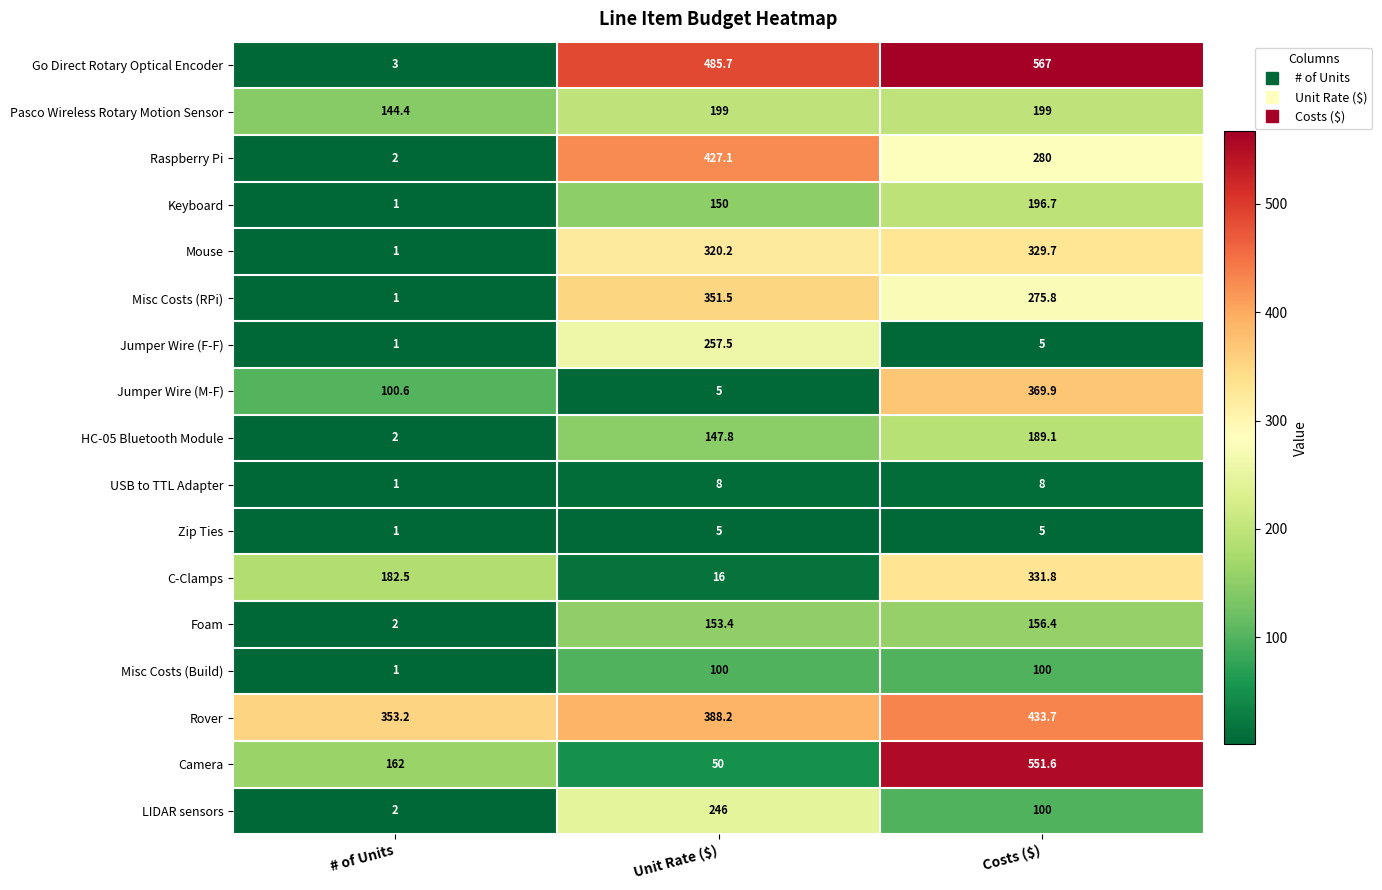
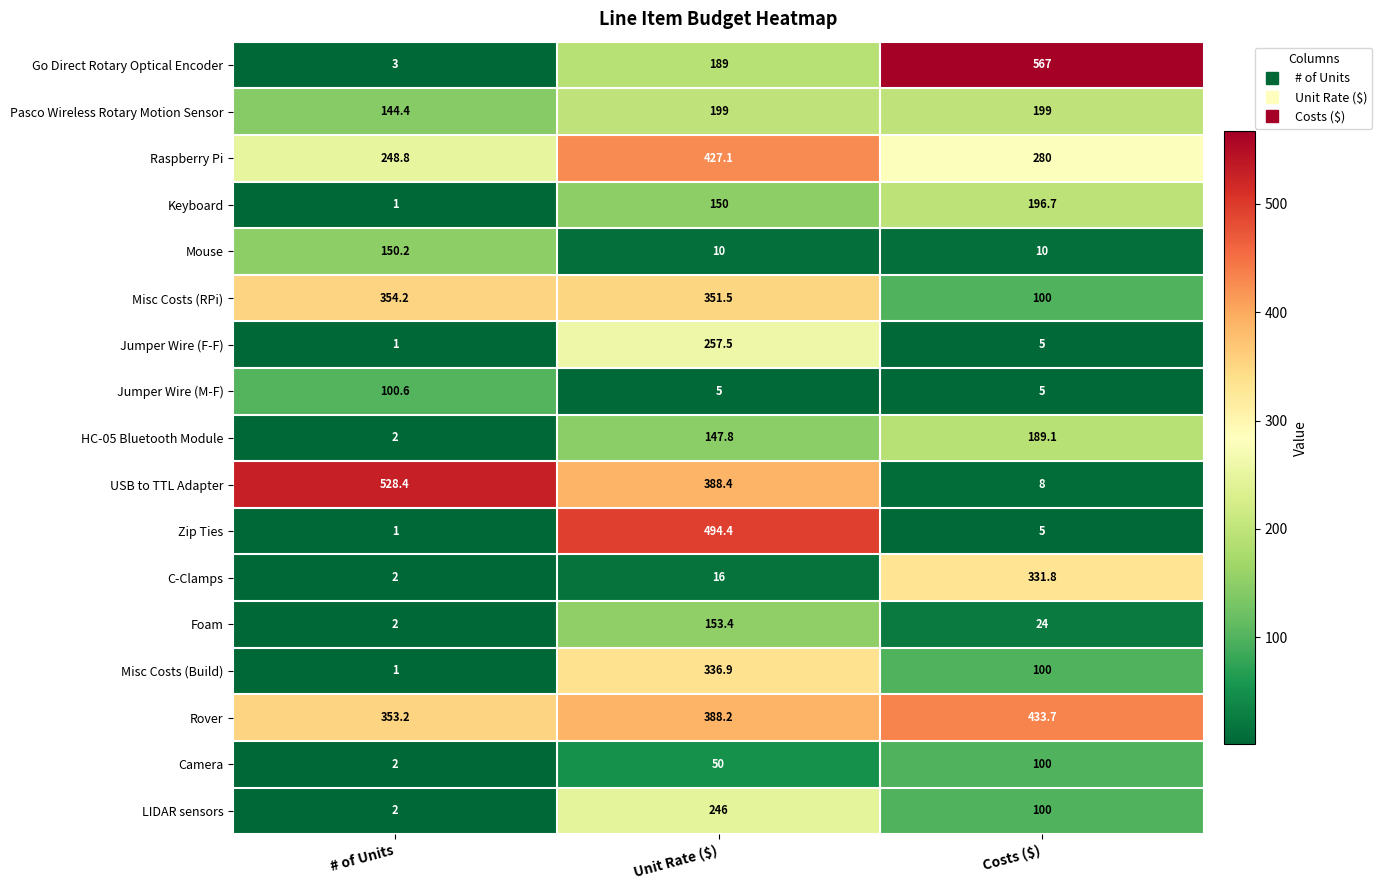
  {
    "Go Direct Rotary Optical Encoder": {
      "# of Units": 3,
-     "Unit Rate ($)": 485.7,
+     "Unit Rate ($)": 189,
      "Costs ($)": 567
    },
    "Pasco Wireless Rotary Motion Sensor": {
      "# of Units": 144.4,
      "Unit Rate ($)": 199,
      "Costs ($)": 199
    },
    "Raspberry Pi": {
-     "# of Units": 2,
+     "# of Units": 248.8,
      "Unit Rate ($)": 427.1,
      "Costs ($)": 280
    },
    "Keyboard": {
      "# of Units": 1,
      "Unit Rate ($)": 150,
      "Costs ($)": 196.7
    },
    "Mouse": {
-     "# of Units": 1,
-     "Unit Rate ($)": 320.2,
-     "Costs ($)": 329.7
+     "# of Units": 150.2,
+     "Unit Rate ($)": 10,
+     "Costs ($)": 10
    },
    "Misc Costs (RPi)": {
-     "# of Units": 1,
+     "# of Units": 354.2,
      "Unit Rate ($)": 351.5,
-     "Costs ($)": 275.8
+     "Costs ($)": 100
    },
    "Jumper Wire (F-F)": {
      "# of Units": 1,
      "Unit Rate ($)": 257.5,
      "Costs ($)": 5
    },
    "Jumper Wire (M-F)": {
      "# of Units": 100.6,
      "Unit Rate ($)": 5,
-     "Costs ($)": 369.9
+     "Costs ($)": 5
    },
    "HC-05 Bluetooth Module": {
      "# of Units": 2,
      "Unit Rate ($)": 147.8,
      "Costs ($)": 189.1
    },
    "USB to TTL Adapter": {
-     "# of Units": 1,
-     "Unit Rate ($)": 8,
+     "# of Units": 528.4,
+     "Unit Rate ($)": 388.4,
      "Costs ($)": 8
    },
    "Zip Ties": {
      "# of Units": 1,
-     "Unit Rate ($)": 5,
+     "Unit Rate ($)": 494.4,
      "Costs ($)": 5
    },
    "C-Clamps": {
-     "# of Units": 182.5,
+     "# of Units": 2,
      "Unit Rate ($)": 16,
      "Costs ($)": 331.8
    },
    "Foam": {
      "# of Units": 2,
      "Unit Rate ($)": 153.4,
-     "Costs ($)": 156.4
+     "Costs ($)": 24
    },
    "Misc Costs (Build)": {
      "# of Units": 1,
-     "Unit Rate ($)": 100,
+     "Unit Rate ($)": 336.9,
      "Costs ($)": 100
    },
    "Rover": {
      "# of Units": 353.2,
      "Unit Rate ($)": 388.2,
      "Costs ($)": 433.7
    },
    "Camera": {
-     "# of Units": 162,
+     "# of Units": 2,
      "Unit Rate ($)": 50,
-     "Costs ($)": 551.6
+     "Costs ($)": 100
    },
    "LIDAR sensors": {
      "# of Units": 2,
      "Unit Rate ($)": 246,
      "Costs ($)": 100
    }
  }
